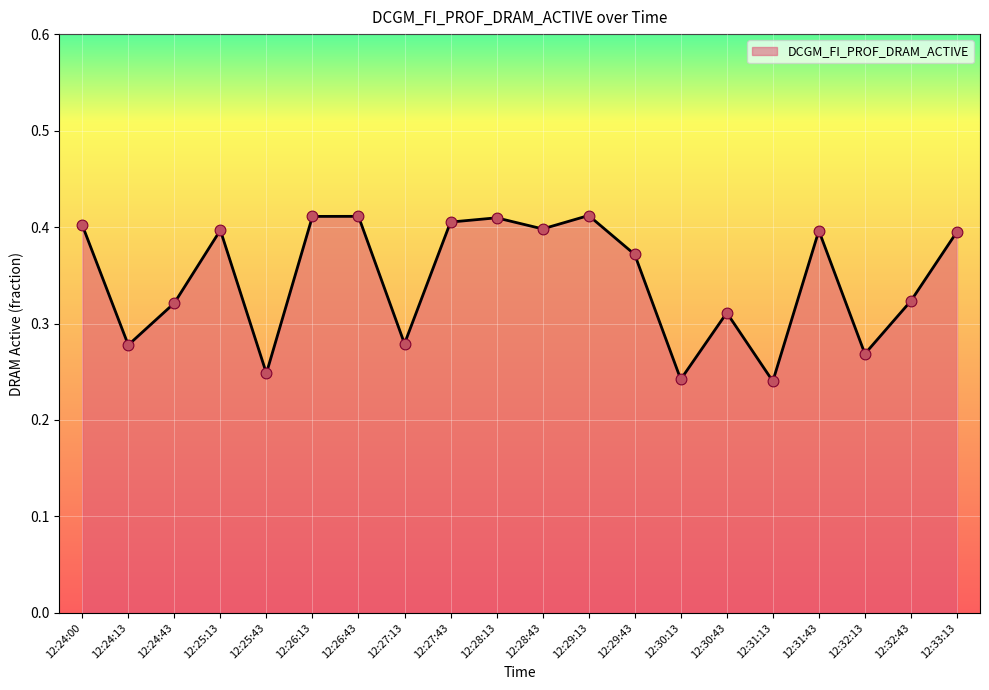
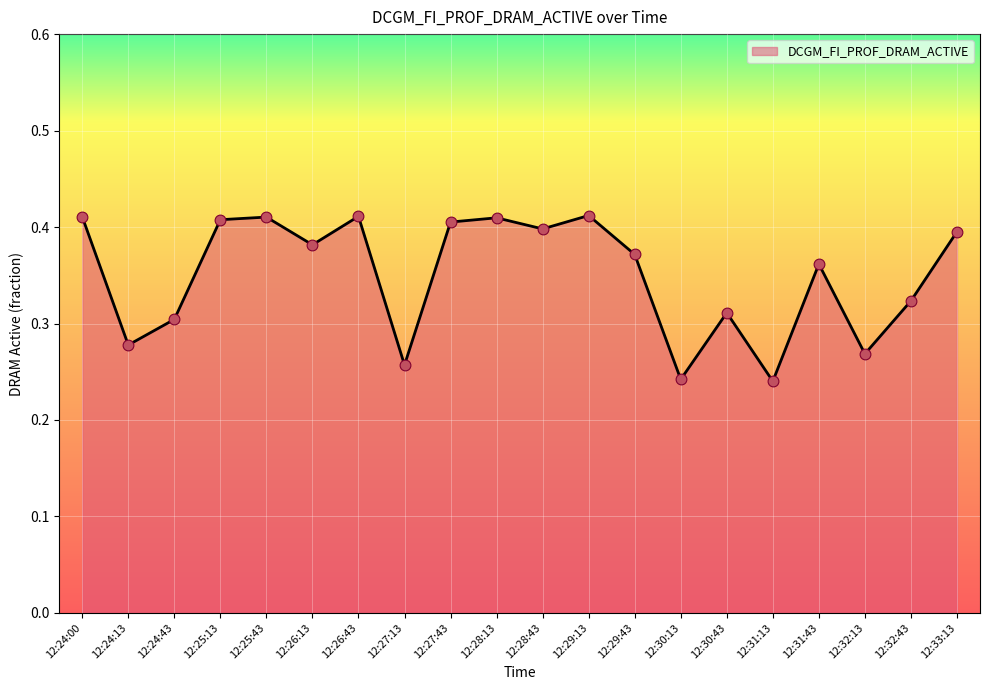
  {
-   "12:24:00": 0.40,
+   "12:24:00": 0.41,
    "12:24:13": 0.28,
-   "12:24:43": 0.32,
-   "12:25:13": 0.40,
-   "12:25:43": 0.25,
-   "12:26:13": 0.41,
+   "12:24:43": 0.30,
+   "12:25:13": 0.41,
+   "12:25:43": 0.41,
+   "12:26:13": 0.38,
    "12:26:43": 0.41,
-   "12:27:13": 0.28,
+   "12:27:13": 0.26,
    "12:27:43": 0.41,
    "12:28:13": 0.41,
    "12:28:43": 0.40,
    "12:29:13": 0.41,
    "12:29:43": 0.37,
    "12:30:13": 0.24,
    "12:30:43": 0.31,
    "12:31:13": 0.24,
-   "12:31:43": 0.40,
+   "12:31:43": 0.36,
    "12:32:13": 0.27,
    "12:32:43": 0.32,
    "12:33:13": 0.40
  }
